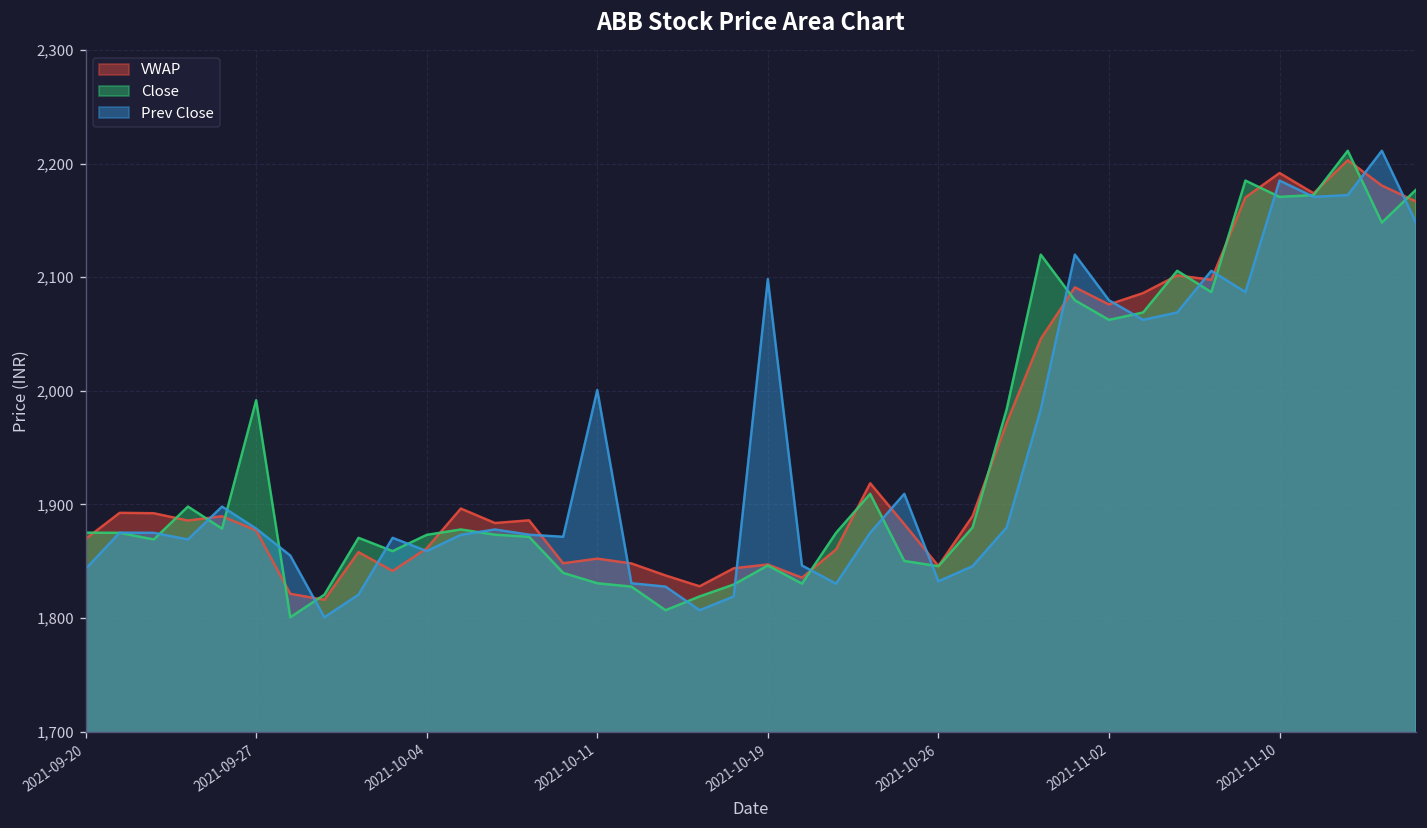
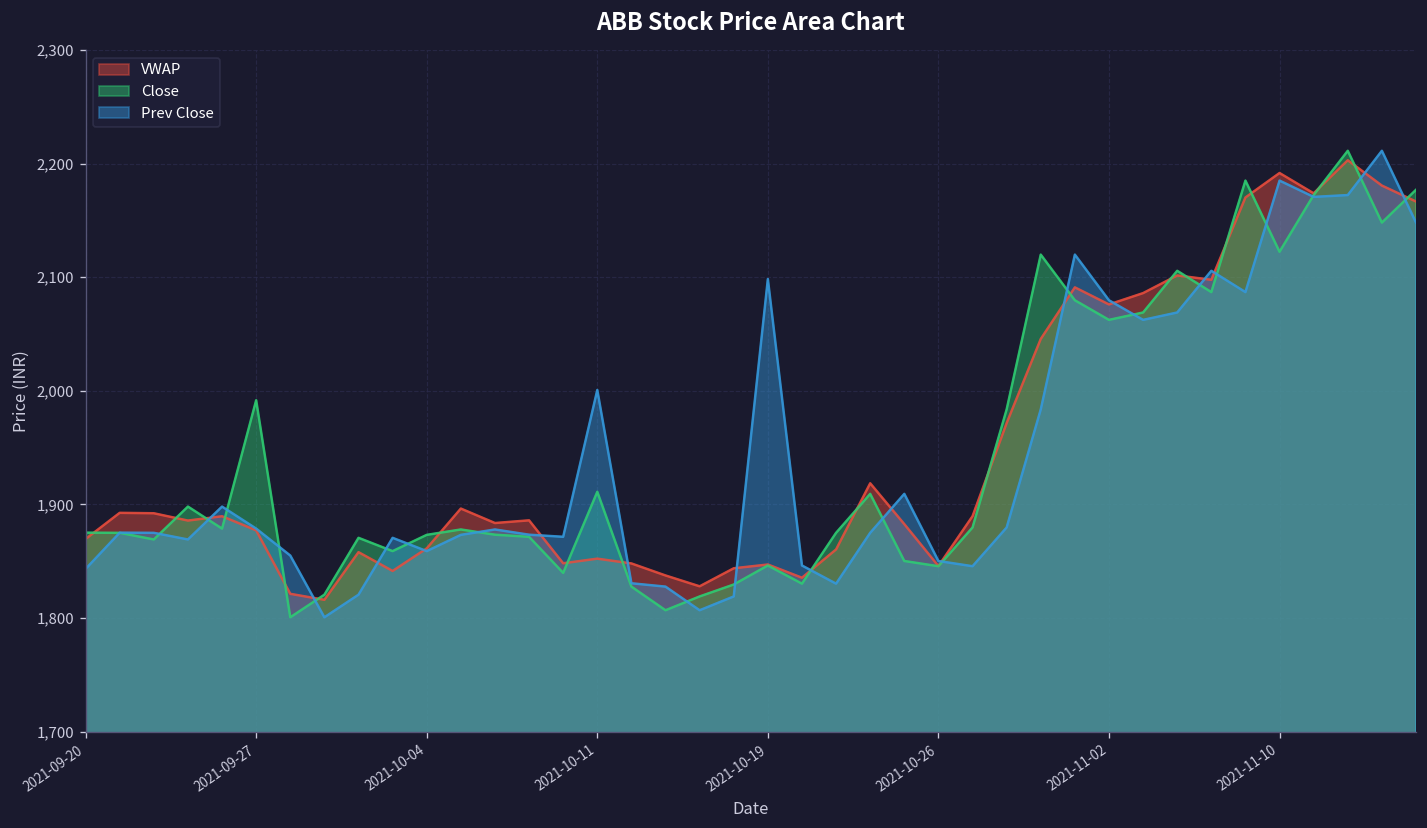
  {
    "VWAP": {
      "2021-09-20": "1,870",
      "2021-10-11": "1,850",
      "2021-11-02": "2,080",
      "2021-11-10": "2,190"
    },
    "Close": {
      "2021-09-20": "1,880",
      "2021-09-27": "1,990",
      "2021-10-04": "1,870",
-     "2021-10-11": "1,830",
+     "2021-10-11": "1,910",
      "2021-11-02": "2,060",
-     "2021-11-10": "2,170"
+     "2021-11-10": "2,120"
    },
    "Prev Close": {
      "2021-09-20": "1,840",
      "2021-10-11": "2,000",
      "2021-10-19": "2,100",
-     "2021-10-26": "1,830",
+     "2021-10-26": "1,850",
      "2021-11-02": "2,080",
      "2021-11-10": "2,190"
    }
  }
